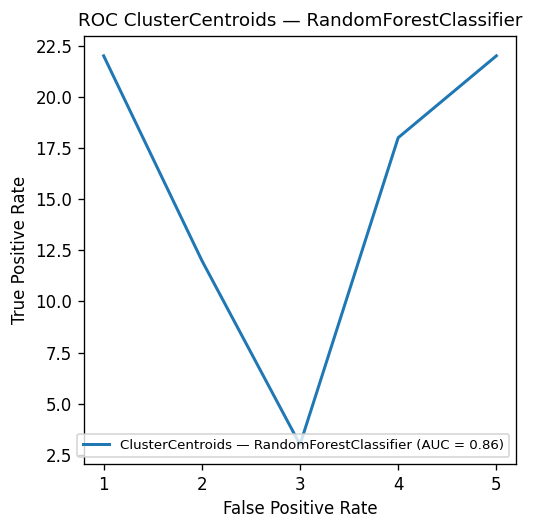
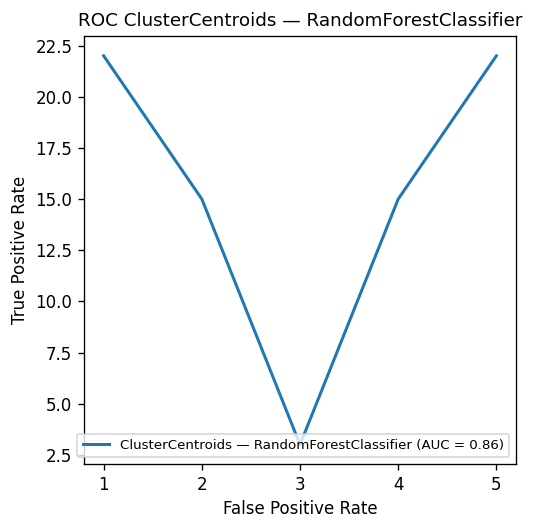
  {
    "1": 22,
-   "2": 12,
-   "4": 18,
+   "2": 15,
+   "4": 15,
    "5": 22
  }
